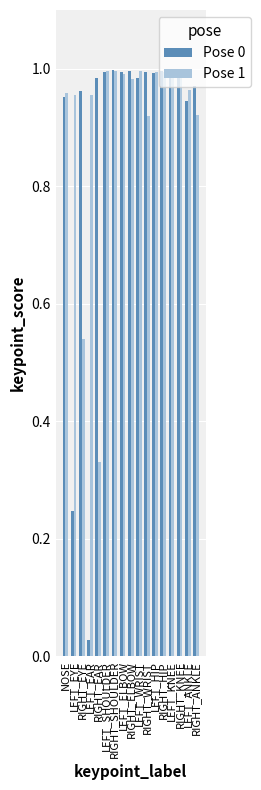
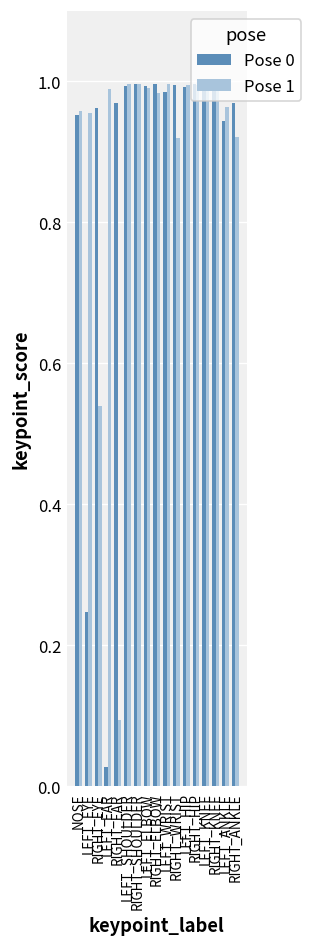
  {
    "Pose 0": {
      "NOSE": 0.95,
      "LEFT_EYE": 0.25,
      "RIGHT_EYE": 0.96,
      "LEFT_EAR": 0.03,
-     "RIGHT_EAR": 0.98,
+     "RIGHT_EAR": 0.97,
      "LEFT_SHOULDER": 0.99,
      "RIGHT_SHOULDER": 1.00,
      "LEFT_ELBOW": 0.99,
      "RIGHT_ELBOW": 1.00,
      "LEFT_WRIST": 0.98,
      "RIGHT_WRIST": 0.99,
      "LEFT_HIP": 0.99,
      "LEFT_ANKLE": 0.94
    },
    "Pose 1": {
      "NOSE": 0.96,
      "LEFT_EYE": 0.96,
      "RIGHT_EYE": 0.54,
-     "LEFT_EAR": 0.96,
-     "RIGHT_EAR": 0.33,
+     "LEFT_EAR": 0.99,
+     "RIGHT_EAR": 0.09,
      "LEFT_SHOULDER": 1.00,
      "RIGHT_SHOULDER": 1.00,
      "LEFT_ELBOW": 0.99,
      "RIGHT_ELBOW": 0.98,
      "LEFT_WRIST": 1.00,
      "RIGHT_WRIST": 0.92,
      "LEFT_HIP": 1.00,
      "LEFT_ANKLE": 0.96,
      "RIGHT_ANKLE": 0.92
    }
  }
